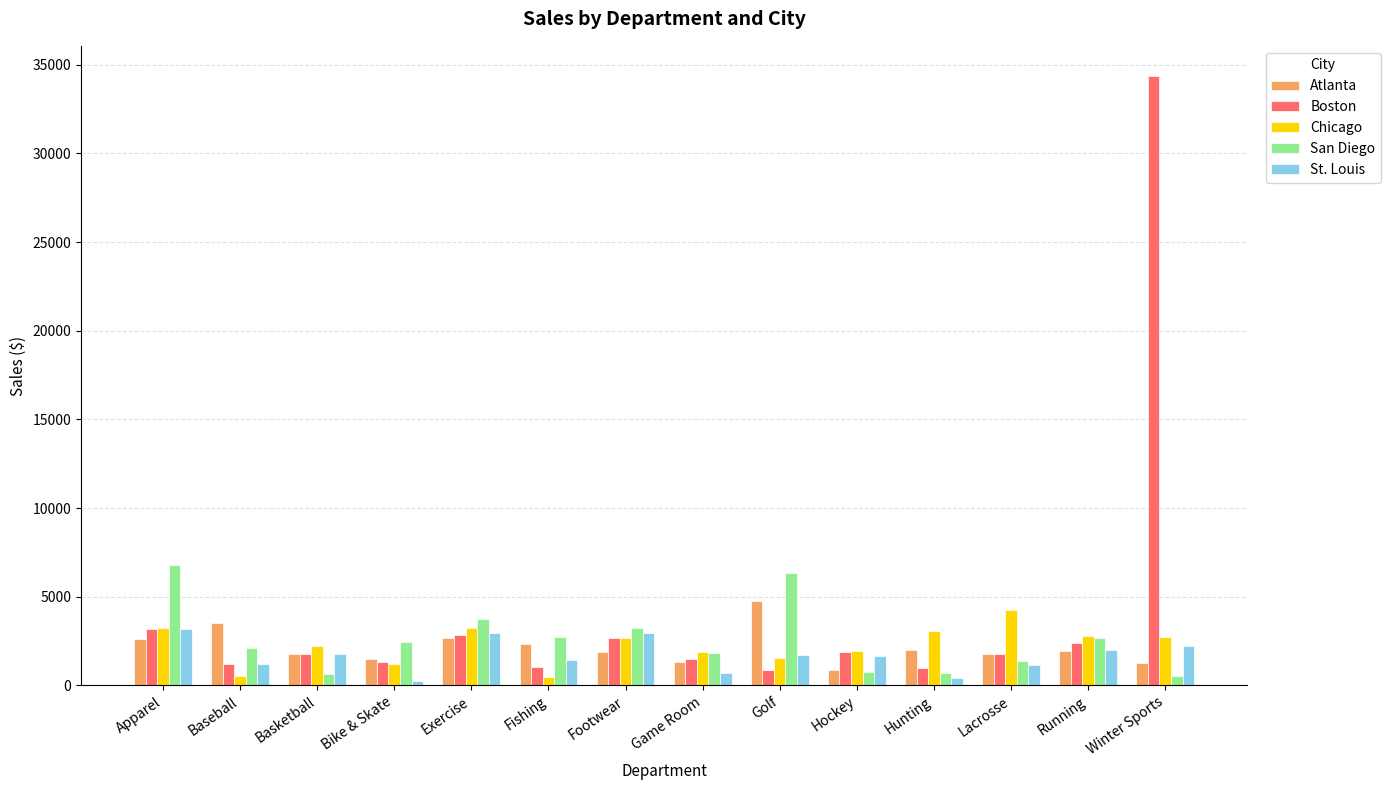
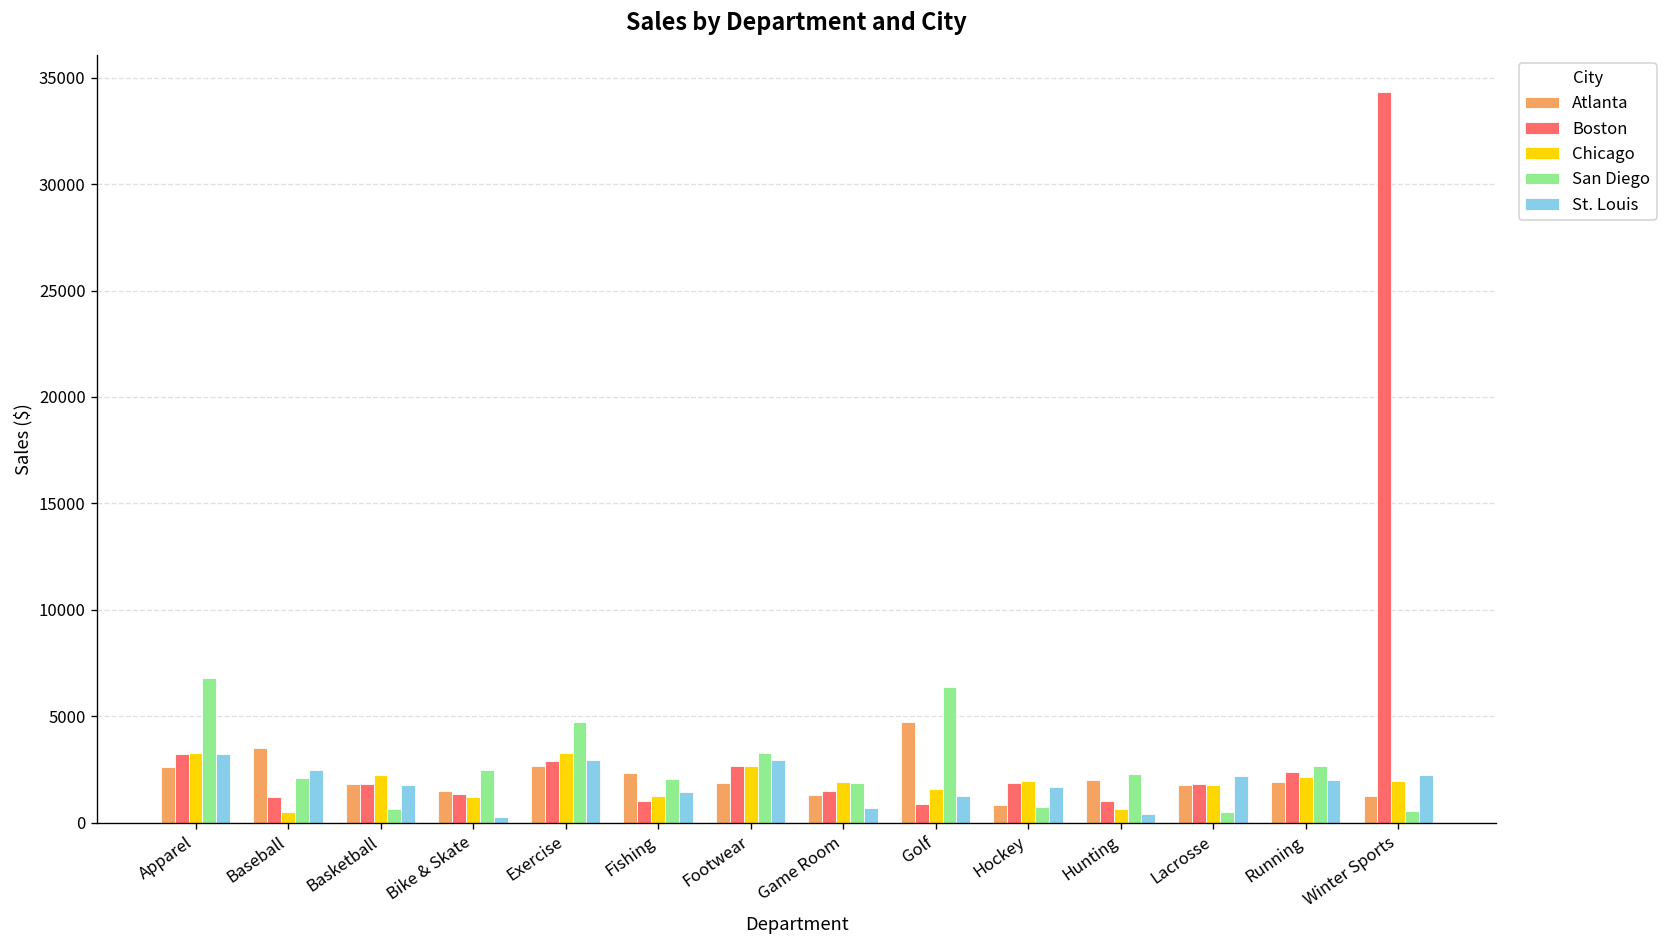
  {
    "Chicago": {
      "Apparel": 3300,
      "Baseball": 500,
      "Basketball": 2300,
      "Bike & Skate": 1200,
      "Exercise": 3300,
-     "Fishing": 500,
+     "Fishing": 1300,
      "Footwear": 2700,
      "Game Room": 1900,
      "Golf": 1600,
      "Hockey": 2000,
-     "Hunting": 3100,
-     "Lacrosse": 4300,
-     "Running": 2800,
-     "Winter Sports": 2800
+     "Hunting": 700,
+     "Lacrosse": 1800,
+     "Running": 2100,
+     "Winter Sports": 2000
    },
    "San Diego": {
      "Apparel": 6800,
      "Baseball": 2100,
      "Basketball": 600,
      "Bike & Skate": 2500,
-     "Exercise": 3800,
-     "Fishing": 2800,
+     "Exercise": 4700,
+     "Fishing": 2100,
      "Footwear": 3300,
      "Game Room": 1800,
      "Golf": 6400,
      "Hockey": 800,
-     "Hunting": 700,
-     "Lacrosse": 1400,
+     "Hunting": 2300,
+     "Lacrosse": 500,
      "Running": 2700,
      "Winter Sports": 600
    },
    "St. Louis": {
      "Apparel": 3200,
-     "Baseball": 1200,
+     "Baseball": 2500,
      "Basketball": 1800,
      "Bike & Skate": 300,
      "Exercise": 3000,
      "Fishing": 1500,
      "Footwear": 3000,
      "Game Room": 700,
-     "Golf": 1700,
+     "Golf": 1300,
      "Hockey": 1700,
      "Hunting": 400,
-     "Lacrosse": 1200,
+     "Lacrosse": 2200,
      "Running": 2000,
      "Winter Sports": 2300
    }
  }
